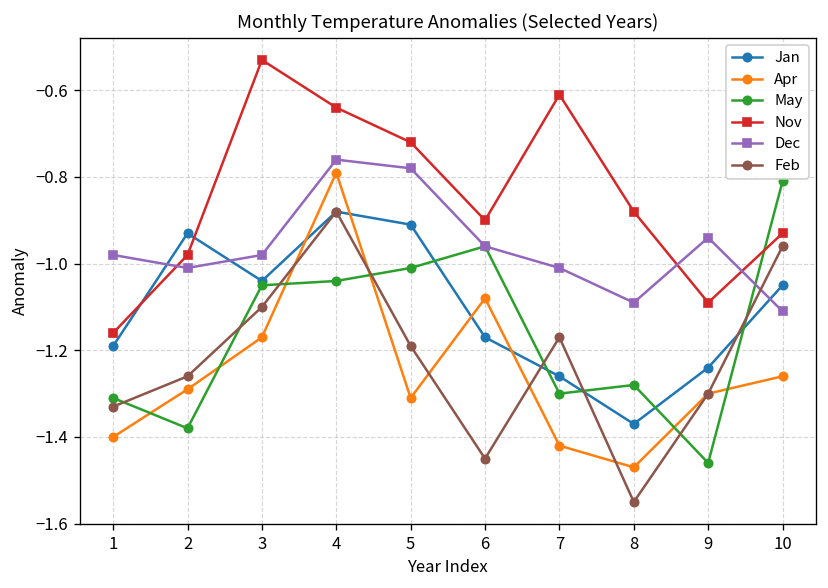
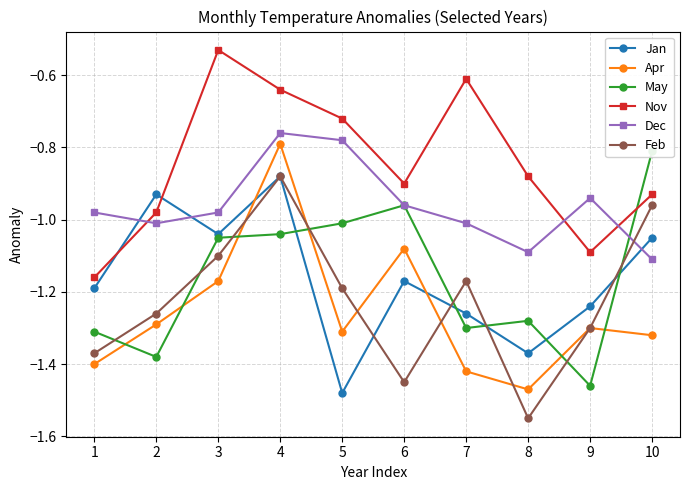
  {
    "Jan": {
      "1": -1.19,
      "2": -0.93,
      "3": -1.04,
-     "5": -0.91,
+     "5": -1.48,
      "6": -1.17,
      "7": -1.26,
      "8": -1.37,
      "9": -1.24,
      "10": -1.05
    },
    "Apr": {
      "1": -1.40,
      "2": -1.29,
      "3": -1.17,
      "4": -0.79,
      "5": -1.31,
      "6": -1.08,
      "7": -1.42,
      "8": -1.47,
-     "10": -1.26
+     "10": -1.32
    },
    "May": {
      "1": -1.31,
      "2": -1.38,
      "3": -1.05,
      "4": -1.04,
      "5": -1.01,
      "7": -1.30,
      "8": -1.28,
      "9": -1.46
    },
    "Nov": {
      "1": -1.16,
      "2": -0.98,
      "3": -0.53,
      "4": -0.64,
      "5": -0.72,
      "6": -0.90,
      "7": -0.61,
      "8": -0.88,
      "9": -1.09,
      "10": -0.93
    },
    "Dec": {
      "1": -0.98,
      "2": -1.01,
      "3": -0.98,
      "4": -0.76,
      "5": -0.78,
      "7": -1.01,
      "8": -1.09,
      "9": -0.94,
      "10": -1.11
    },
    "Feb": {
-     "1": -1.33,
+     "1": -1.37,
      "2": -1.26,
      "3": -1.10,
      "5": -1.19,
      "6": -1.45,
      "7": -1.17,
      "8": -1.55,
      "10": -0.96
    }
  }
